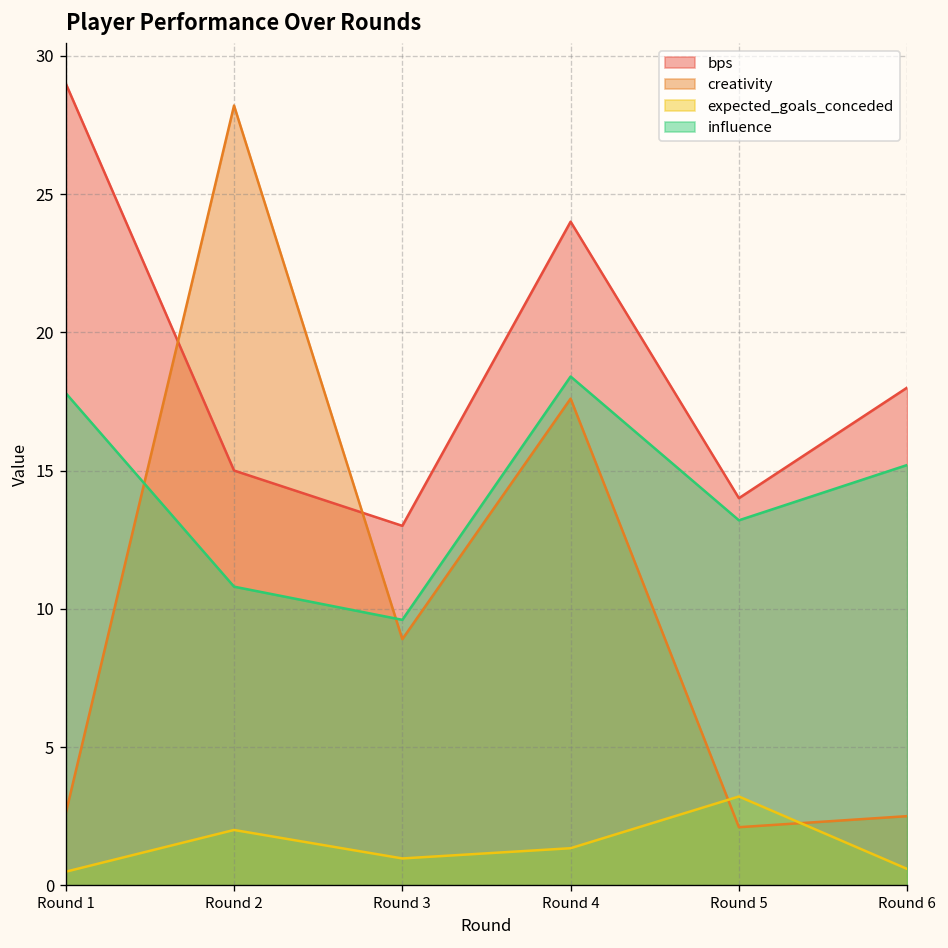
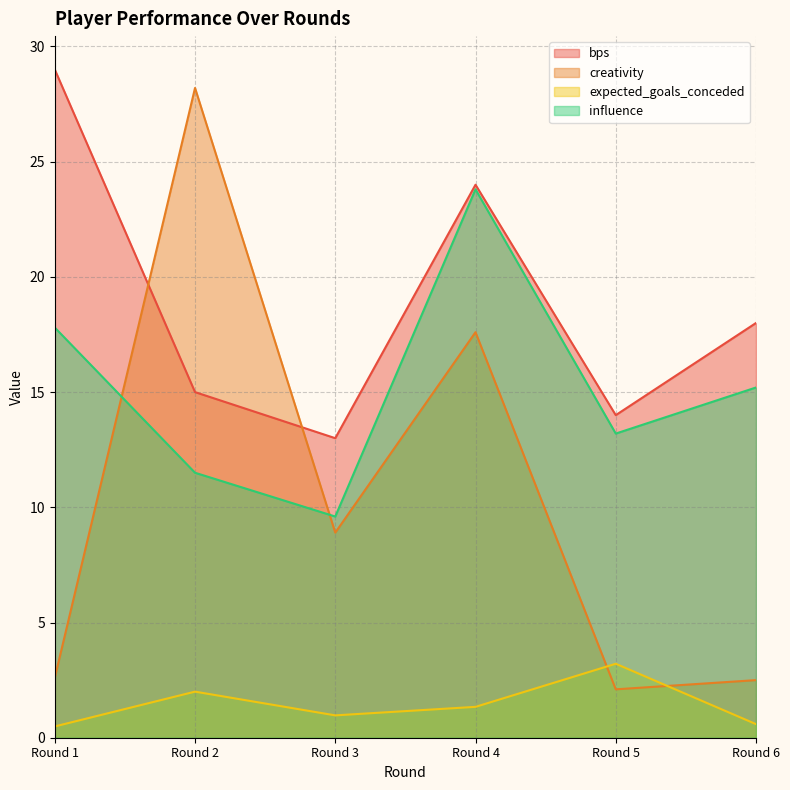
  {
    "influence": {
      "Round 1": 17.8,
-     "Round 2": 10.8,
+     "Round 2": 11.5,
      "Round 3": 9.6,
-     "Round 4": 18.4,
+     "Round 4": 23.8,
      "Round 5": 13.2,
      "Round 6": 15.2
    }
  }
